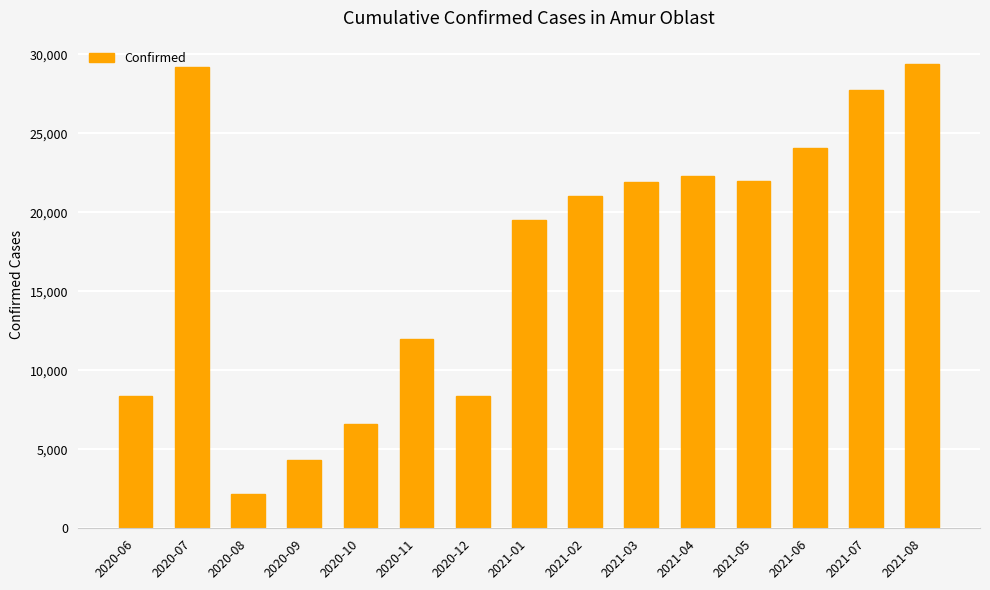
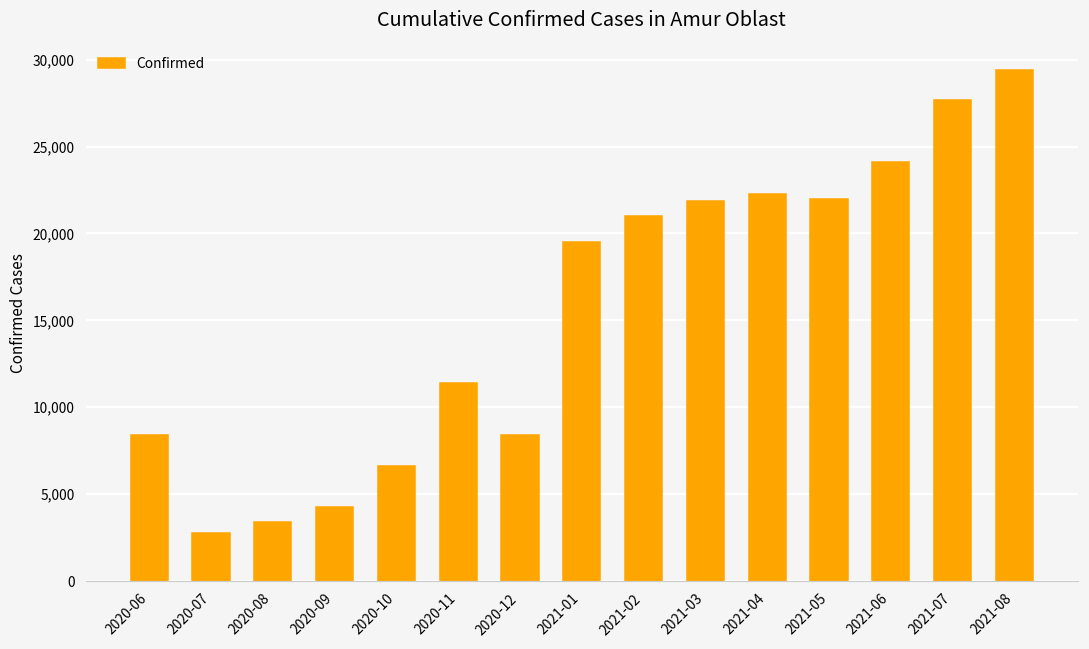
  {
    "2020-06": "8,400",
-   "2020-07": "29,200",
-   "2020-08": "2,200",
+   "2020-07": "2,800",
+   "2020-08": "3,400",
    "2020-09": "4,300",
    "2020-10": "6,600",
-   "2020-11": "12,000",
+   "2020-11": "11,400",
    "2020-12": "8,400",
    "2021-01": "19,500",
    "2021-02": "21,000",
    "2021-03": "21,900",
    "2021-04": "22,300",
    "2021-05": "22,000",
    "2021-06": "24,100",
    "2021-07": "27,700",
    "2021-08": "29,400"
  }
